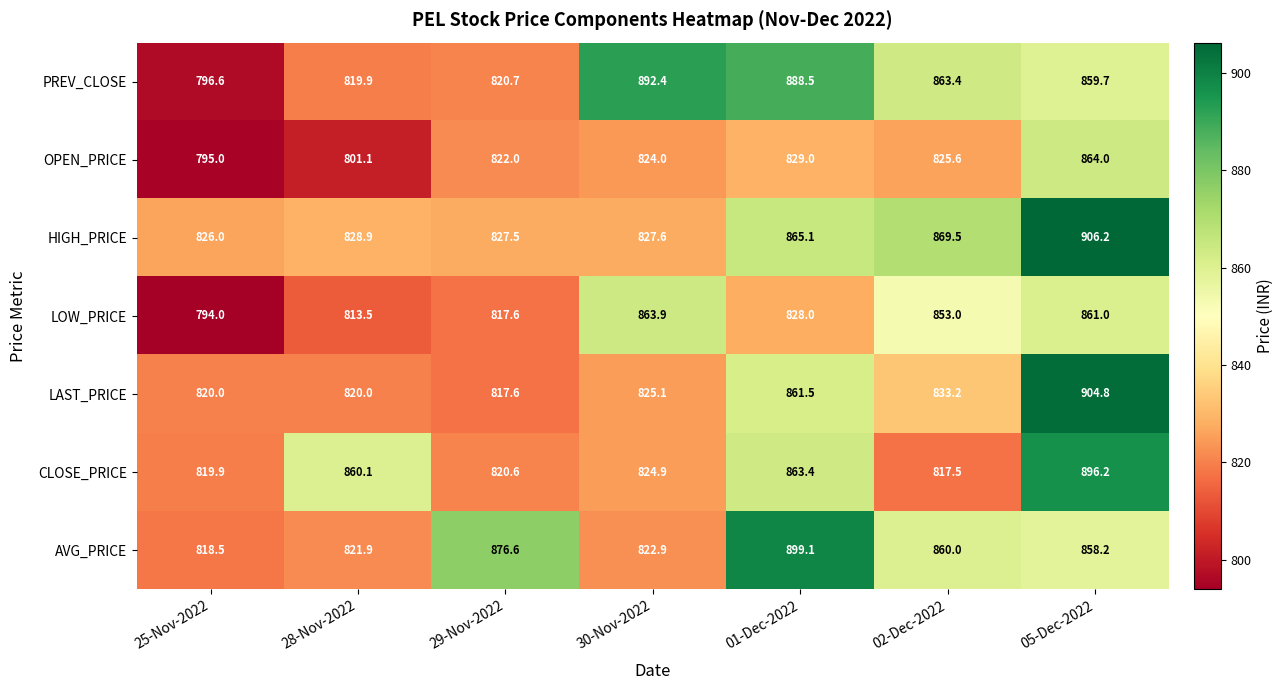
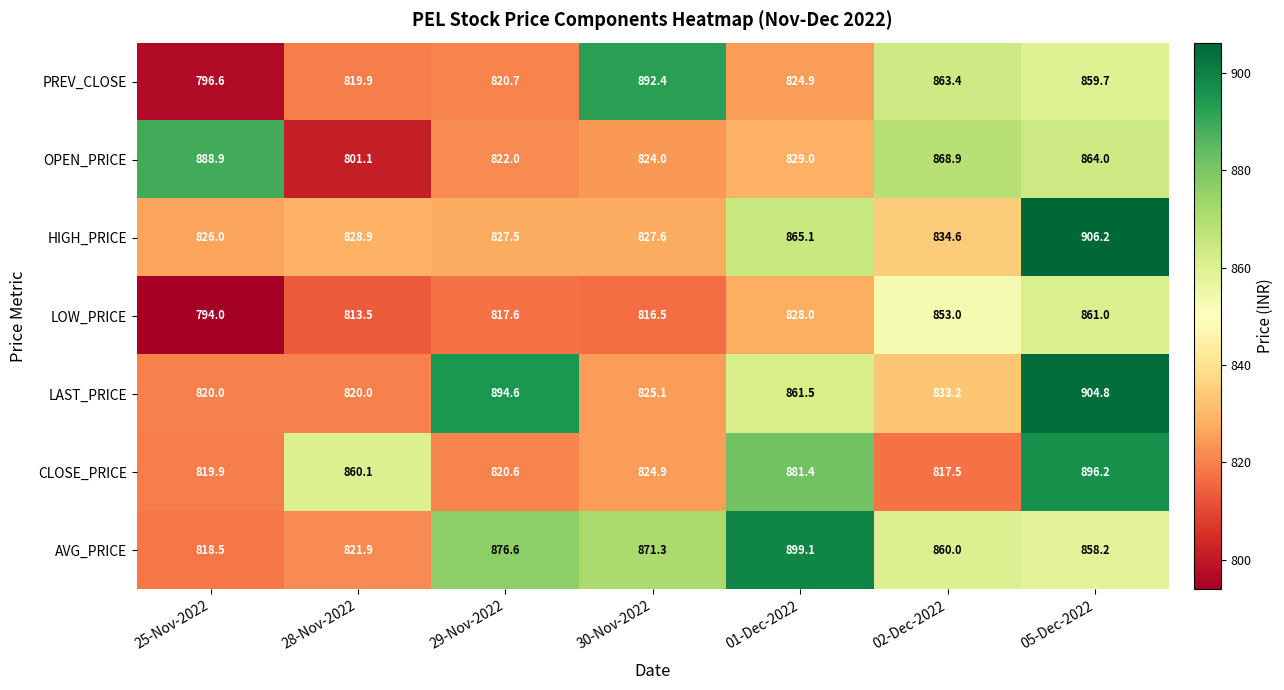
  {
    "PREV_CLOSE": {
      "25-Nov-2022": 796.6,
      "28-Nov-2022": 819.9,
      "29-Nov-2022": 820.7,
      "30-Nov-2022": 892.4,
-     "01-Dec-2022": 888.5,
+     "01-Dec-2022": 824.9,
      "02-Dec-2022": 863.4,
      "05-Dec-2022": 859.7
    },
    "OPEN_PRICE": {
-     "25-Nov-2022": 795.0,
+     "25-Nov-2022": 888.9,
      "28-Nov-2022": 801.1,
      "29-Nov-2022": 822.0,
      "30-Nov-2022": 824.0,
      "01-Dec-2022": 829.0,
-     "02-Dec-2022": 825.6,
+     "02-Dec-2022": 868.9,
      "05-Dec-2022": 864.0
    },
    "HIGH_PRICE": {
      "25-Nov-2022": 826.0,
      "28-Nov-2022": 828.9,
      "29-Nov-2022": 827.5,
      "30-Nov-2022": 827.6,
      "01-Dec-2022": 865.1,
-     "02-Dec-2022": 869.5,
+     "02-Dec-2022": 834.6,
      "05-Dec-2022": 906.2
    },
    "LOW_PRICE": {
      "25-Nov-2022": 794.0,
      "28-Nov-2022": 813.5,
      "29-Nov-2022": 817.6,
-     "30-Nov-2022": 863.9,
+     "30-Nov-2022": 816.5,
      "01-Dec-2022": 828.0,
      "02-Dec-2022": 853.0,
      "05-Dec-2022": 861.0
    },
    "LAST_PRICE": {
      "25-Nov-2022": 820.0,
      "28-Nov-2022": 820.0,
-     "29-Nov-2022": 817.6,
+     "29-Nov-2022": 894.6,
      "30-Nov-2022": 825.1,
      "01-Dec-2022": 861.5,
      "02-Dec-2022": 833.2,
      "05-Dec-2022": 904.8
    },
    "CLOSE_PRICE": {
      "25-Nov-2022": 819.9,
      "28-Nov-2022": 860.1,
      "29-Nov-2022": 820.6,
      "30-Nov-2022": 824.9,
-     "01-Dec-2022": 863.4,
+     "01-Dec-2022": 881.4,
      "02-Dec-2022": 817.5,
      "05-Dec-2022": 896.2
    },
    "AVG_PRICE": {
      "25-Nov-2022": 818.5,
      "28-Nov-2022": 821.9,
      "29-Nov-2022": 876.6,
-     "30-Nov-2022": 822.9,
+     "30-Nov-2022": 871.3,
      "01-Dec-2022": 899.1,
      "02-Dec-2022": 860.0,
      "05-Dec-2022": 858.2
    }
  }
